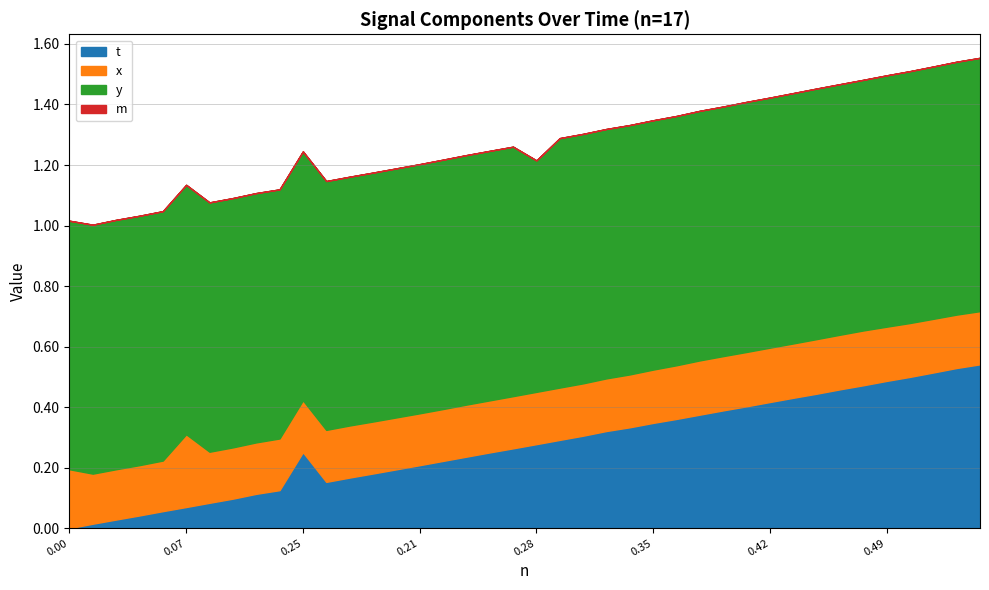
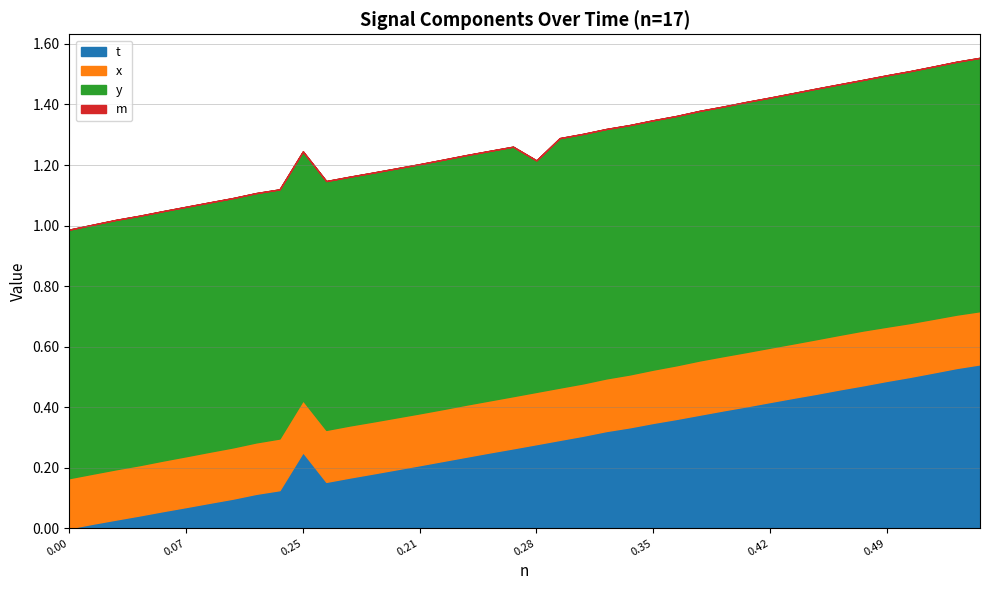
  {
    "x": {
-     "0.00": 0.19,
-     "0.07": 0.24
+     "0.00": 0.17,
+     "0.07": 0.17
    }
  }
